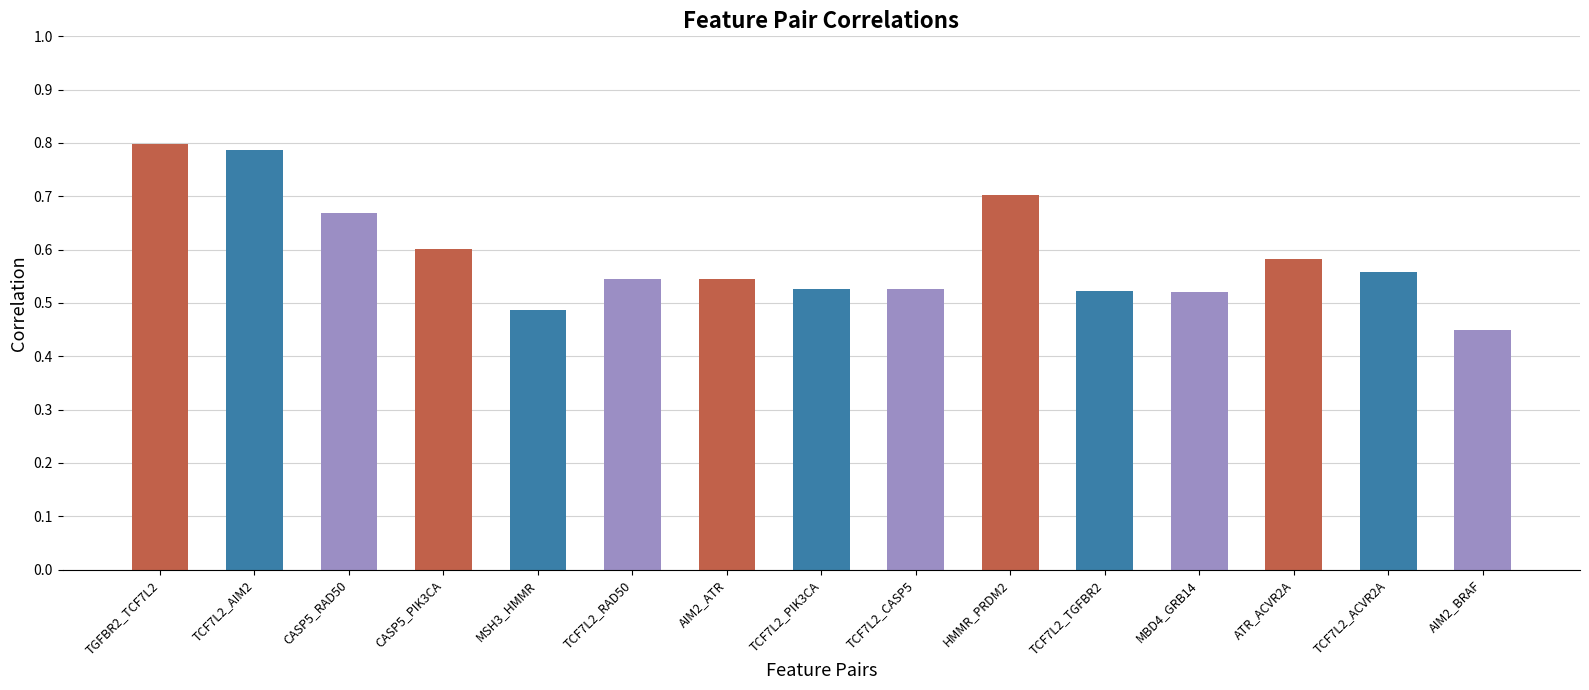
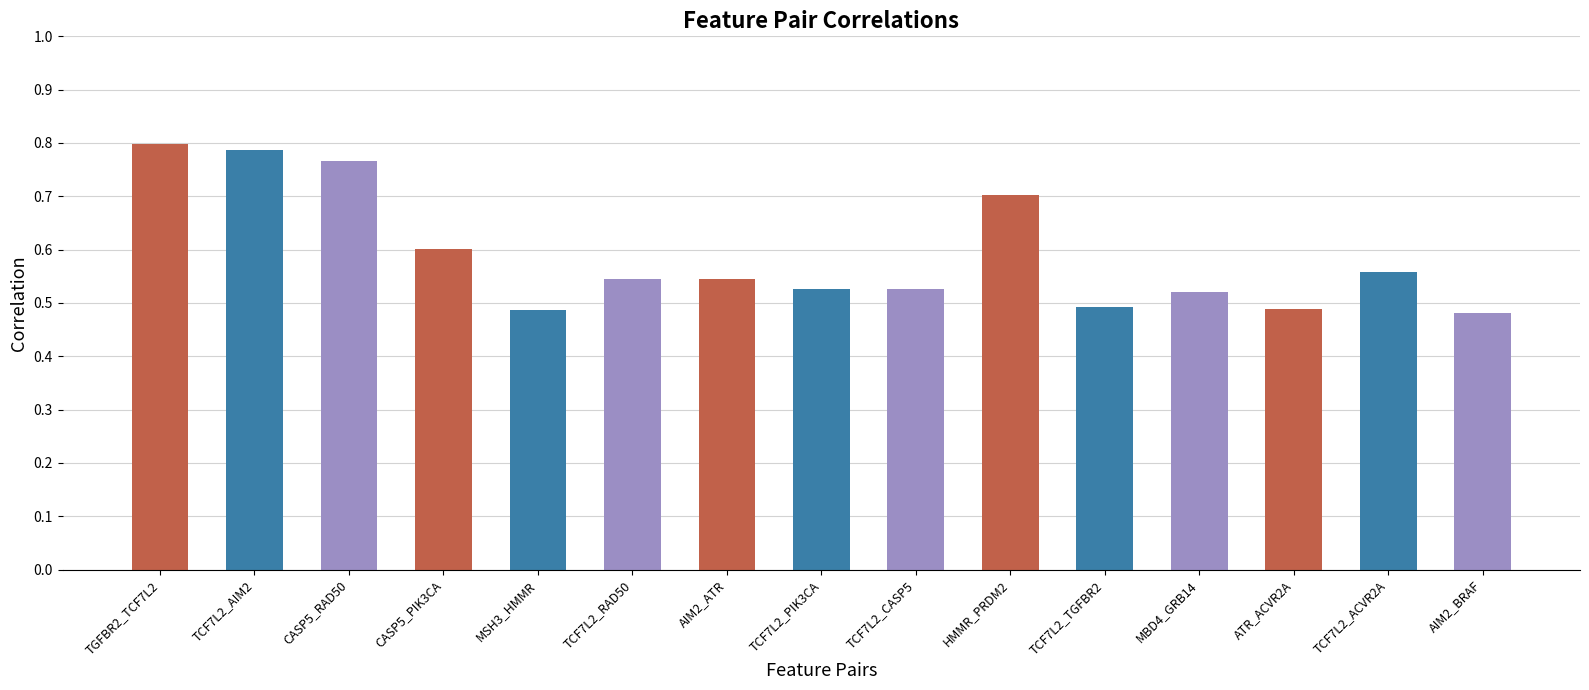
  {
    "TGFBR2_TCF7L2": 0.80,
    "TCF7L2_AIM2": 0.79,
-   "CASP5_RAD50": 0.67,
+   "CASP5_RAD50": 0.77,
    "CASP5_PIK3CA": 0.60,
    "MSH3_HMMR": 0.49,
    "TCF7L2_RAD50": 0.54,
    "AIM2_ATR": 0.54,
    "TCF7L2_PIK3CA": 0.53,
    "TCF7L2_CASP5": 0.53,
    "HMMR_PRDM2": 0.70,
-   "TCF7L2_TGFBR2": 0.52,
+   "TCF7L2_TGFBR2": 0.49,
    "MBD4_GRB14": 0.52,
-   "ATR_ACVR2A": 0.58,
+   "ATR_ACVR2A": 0.49,
    "TCF7L2_ACVR2A": 0.56,
-   "AIM2_BRAF": 0.45
+   "AIM2_BRAF": 0.48
  }
